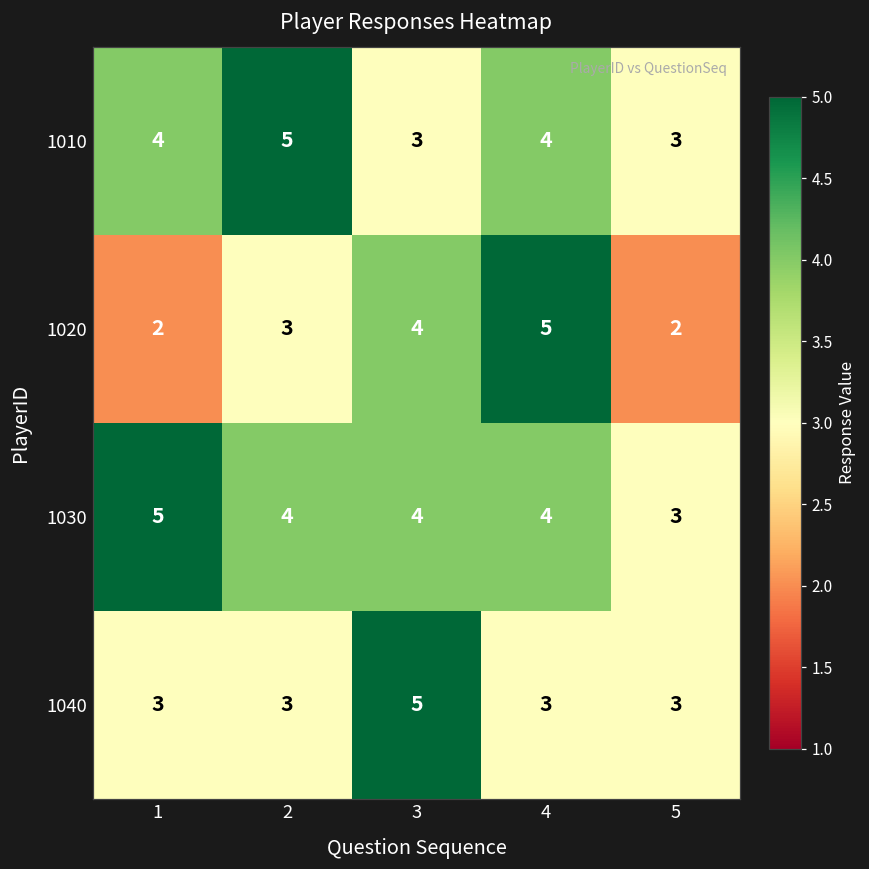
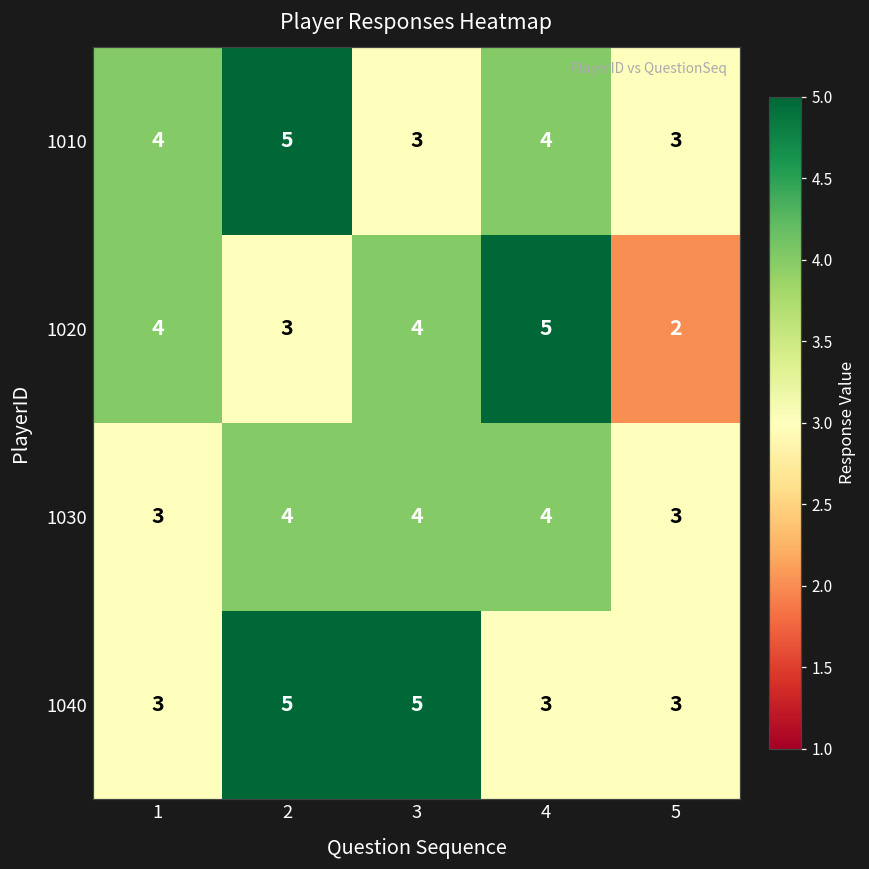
  {
    "1010": {
      "1": 4,
      "2": 5,
      "3": 3,
      "4": 4
    },
    "1020": {
-     "1": 2,
+     "1": 4,
      "2": 3,
      "3": 4,
      "4": 5,
      "5": 2
    },
    "1030": {
-     "1": 5,
+     "1": 3,
      "2": 4,
      "3": 4,
      "4": 4,
      "5": 3
    },
    "1040": {
      "1": 3,
-     "2": 3,
+     "2": 5,
      "3": 5,
      "4": 3,
      "5": 3
    }
  }
